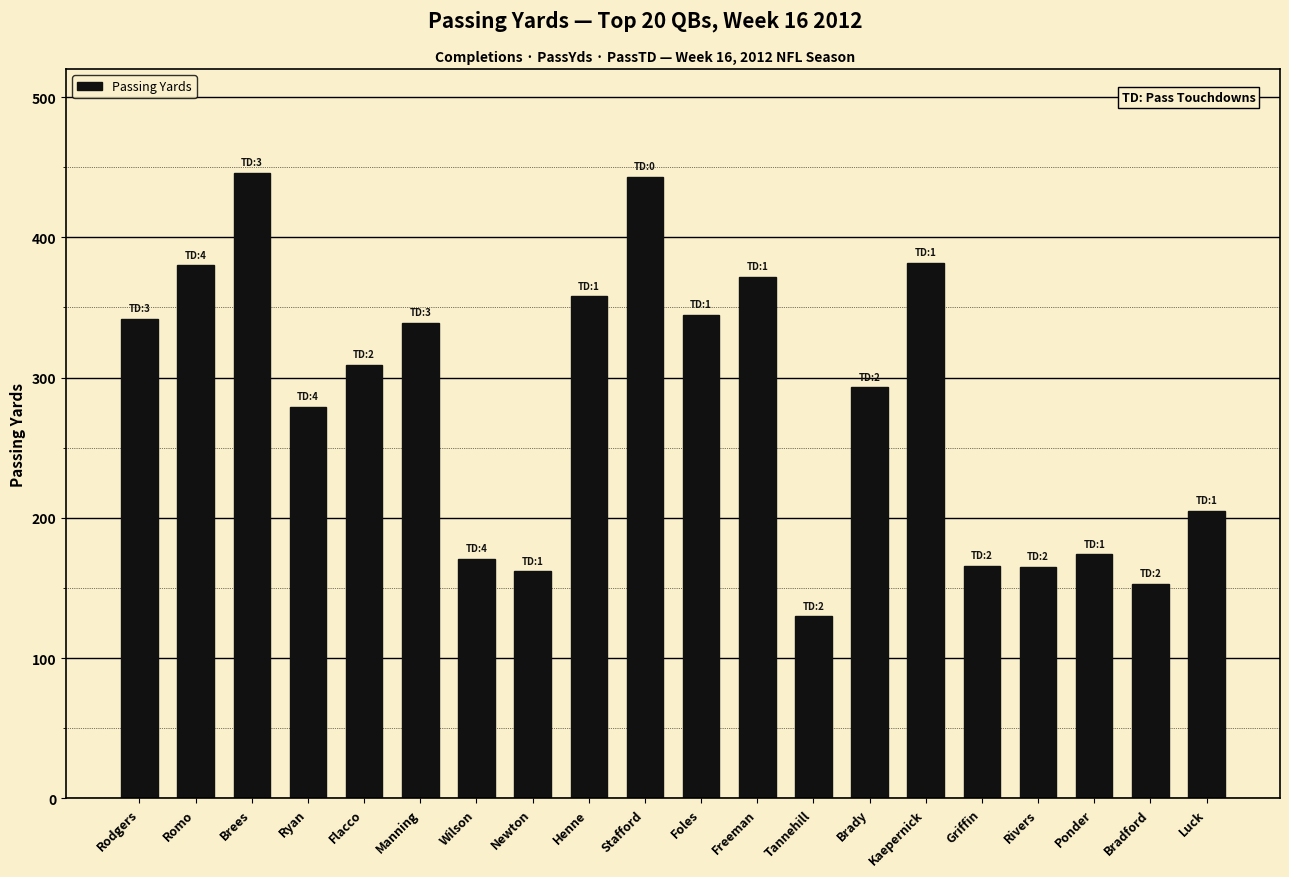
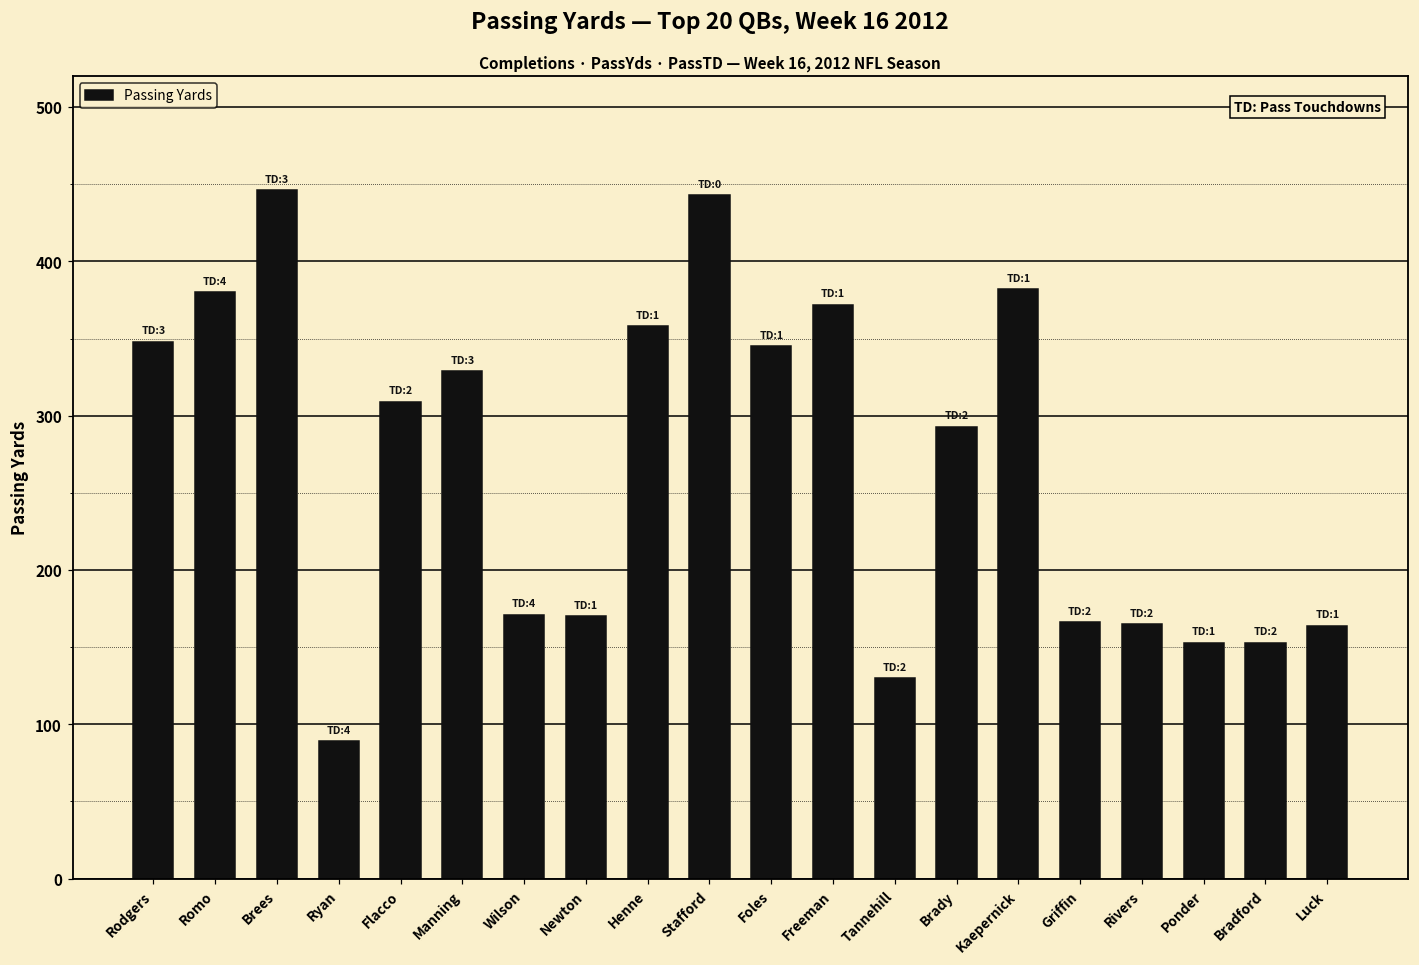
  {
-   "Rodgers": 342,
-   "Ryan": 279,
-   "Manning": 339,
-   "Newton": 162,
-   "Ponder": 174,
-   "Luck": 205
+   "Rodgers": 348,
+   "Ryan": 89,
+   "Manning": 329,
+   "Newton": 170,
+   "Ponder": 153,
+   "Luck": 164
  }
